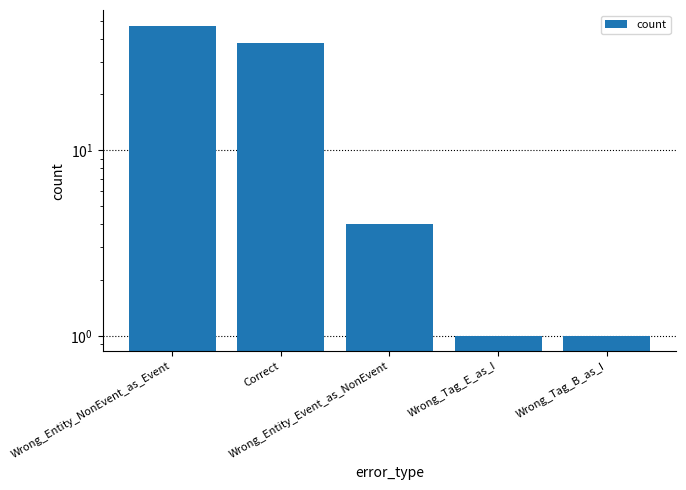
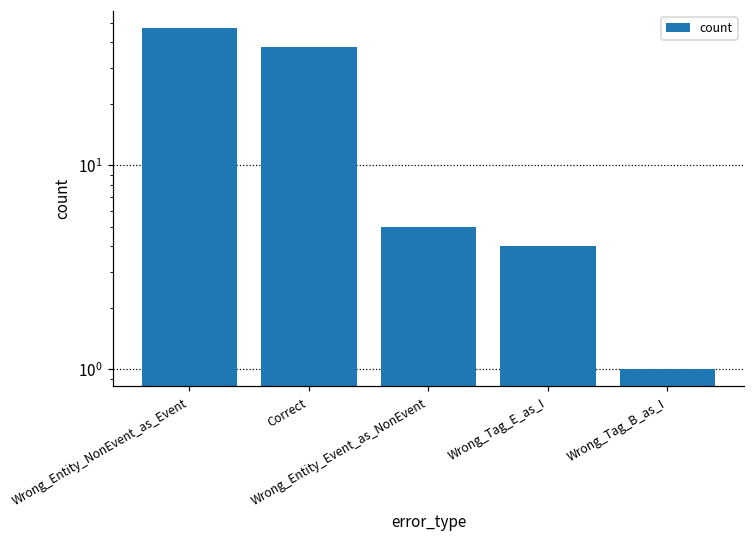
  {
    "Wrong_Entity_NonEvent_as_Event": 47,
    "Correct": 38,
-   "Wrong_Entity_Event_as_NonEvent": 4,
-   "Wrong_Tag_E_as_I": 1,
+   "Wrong_Entity_Event_as_NonEvent": 5,
+   "Wrong_Tag_E_as_I": 4,
    "Wrong_Tag_B_as_I": 1
  }
